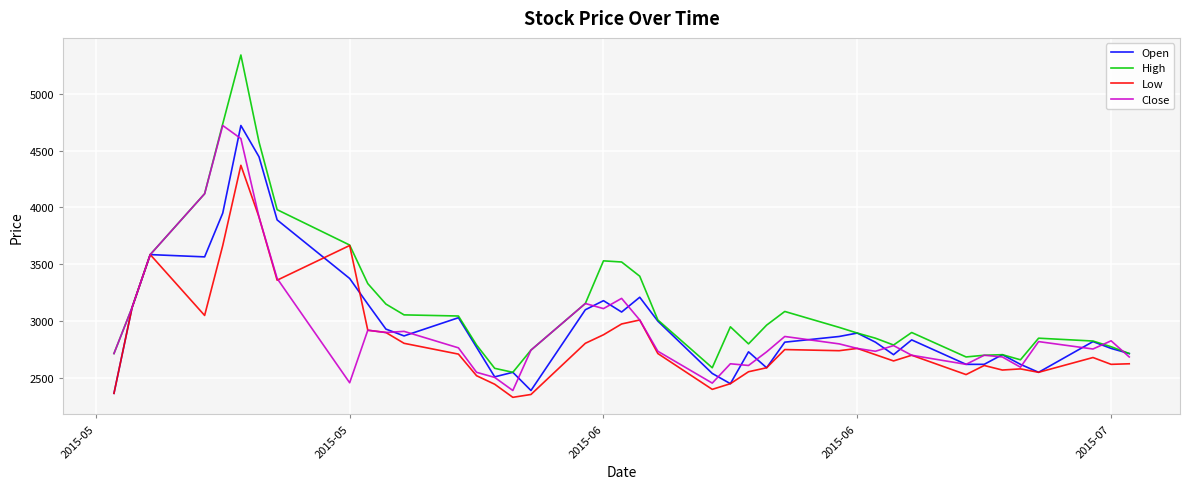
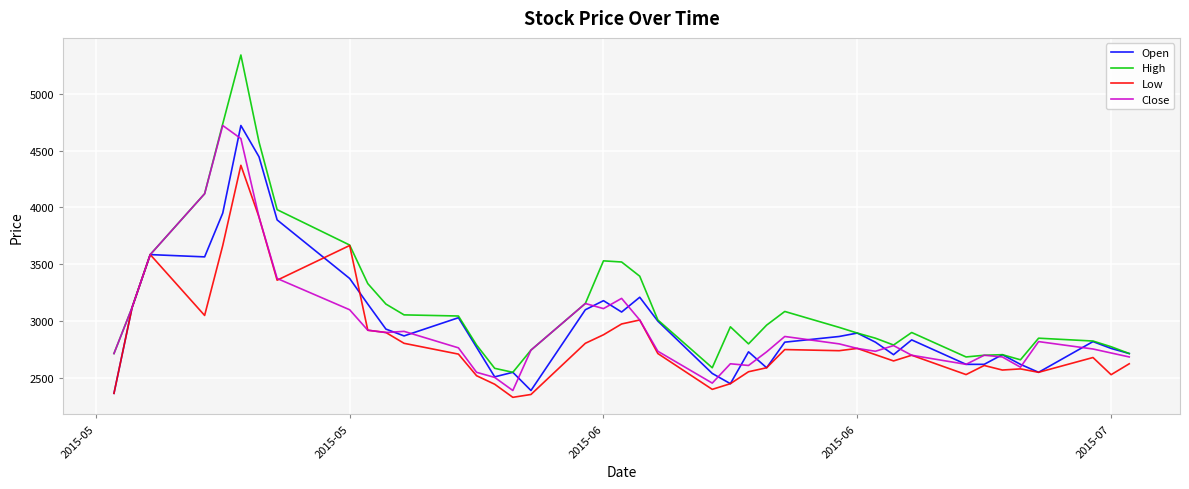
  {
    "Open": {
      "2015-05": 3380
    },
    "Low": {
-     "2015-07": 2620
+     "2015-07": 2530
    },
    "Close": {
-     "2015-05": 2460,
-     "2015-07": 2830
+     "2015-05": 3100,
+     "2015-07": 2720
    }
  }
